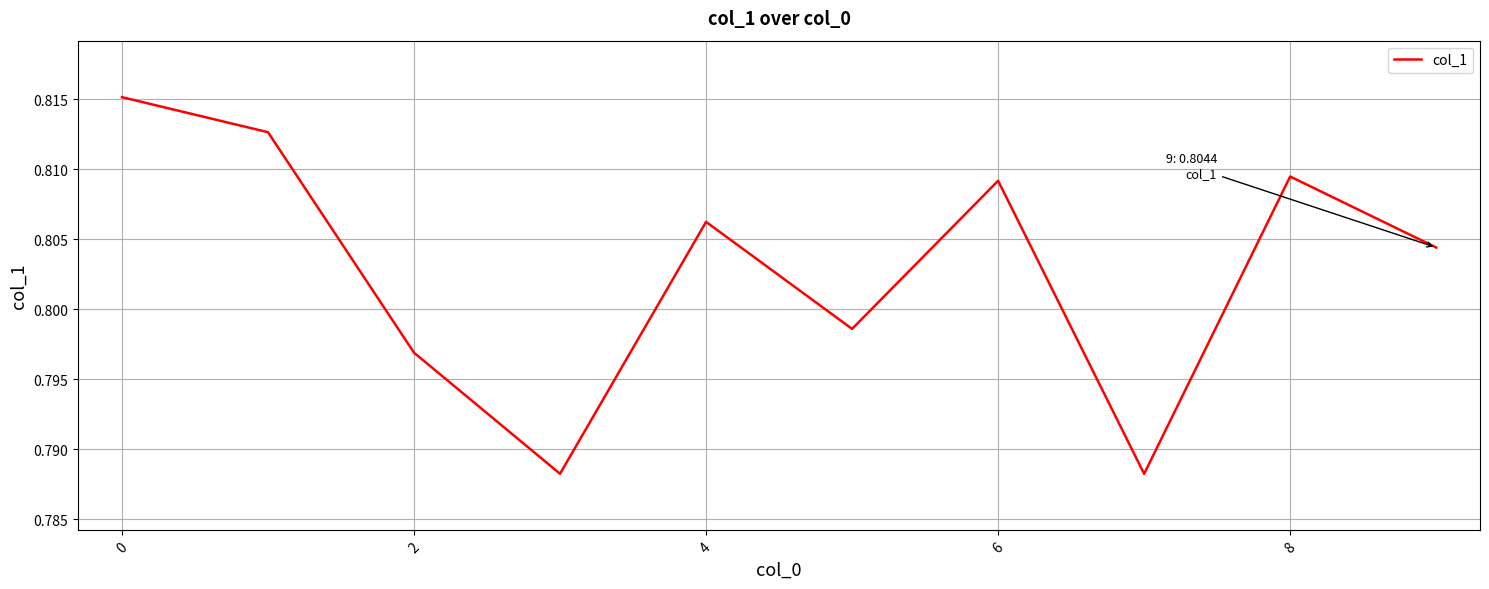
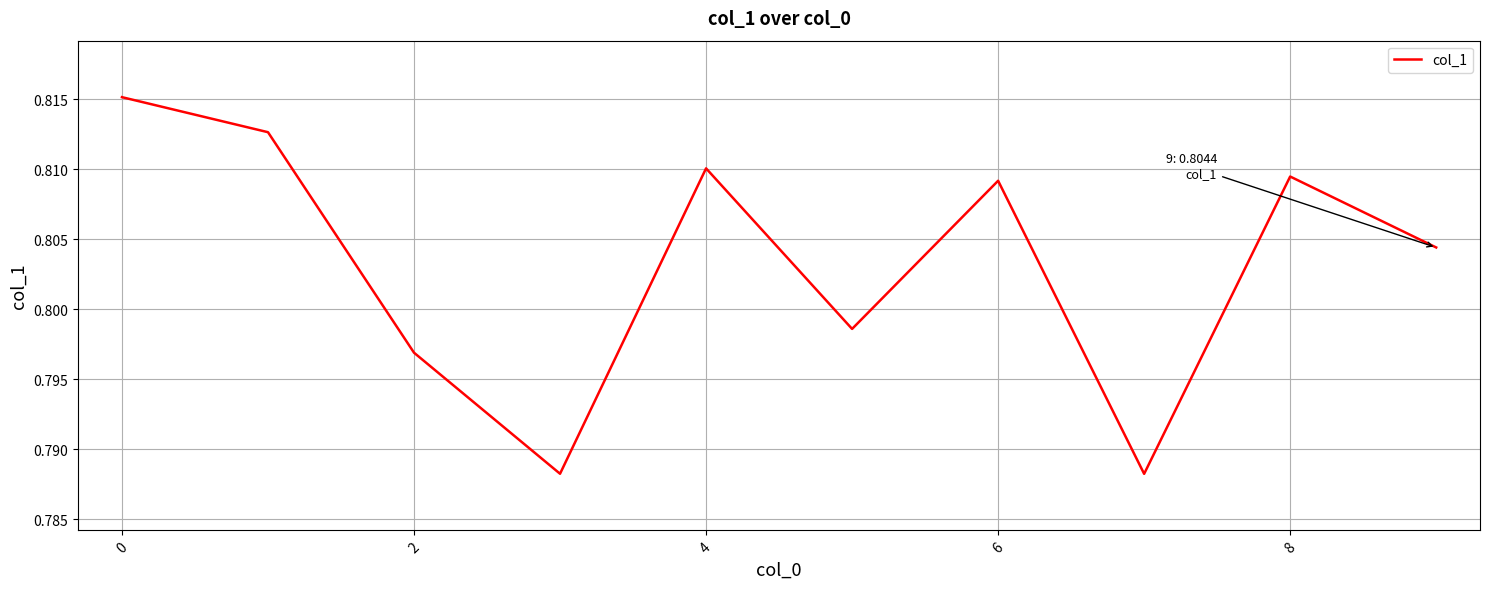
  {
    "0": 0.8152,
    "2": 0.7969,
-   "4": 0.8062,
+   "4": 0.8101,
    "6": 0.8092
  }
